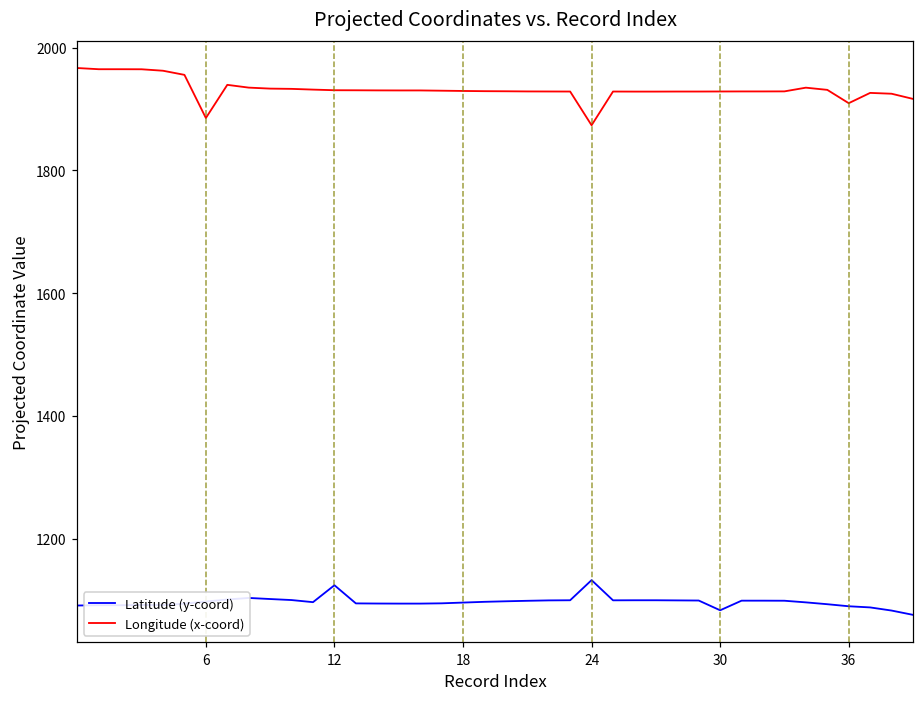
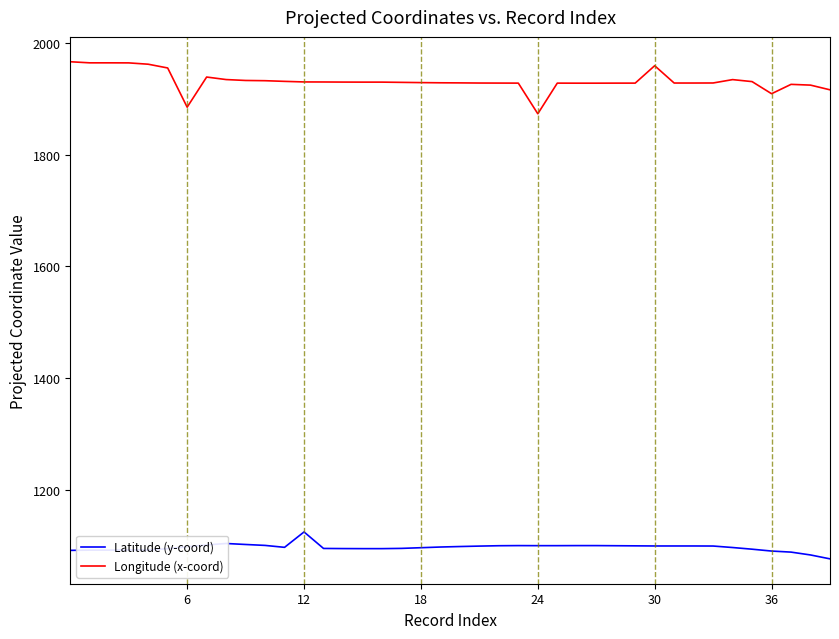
  {
    "Latitude (y-coord)": {
      "12": 1120,
      "18": 1100,
-     "24": 1130,
-     "30": 1080,
+     "24": 1100,
+     "30": 1100,
      "36": 1090
    },
    "Longitude (x-coord)": {
      "6": 1890,
      "12": 1930,
      "18": 1930,
      "24": 1870,
-     "30": 1930,
+     "30": 1960,
      "36": 1910
    }
  }
